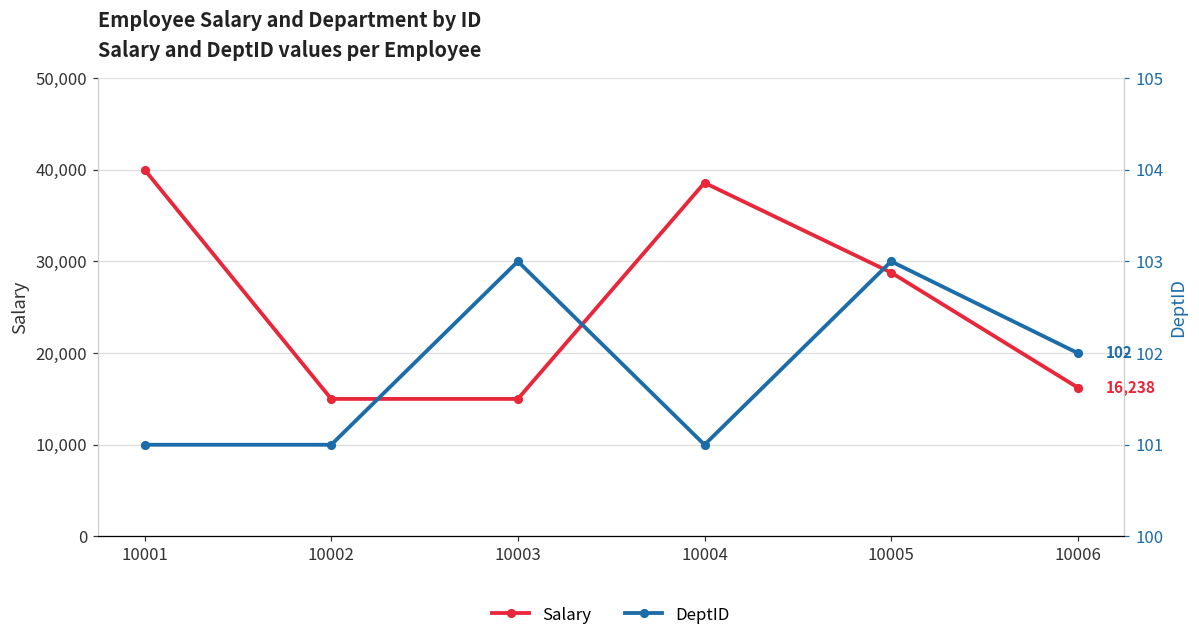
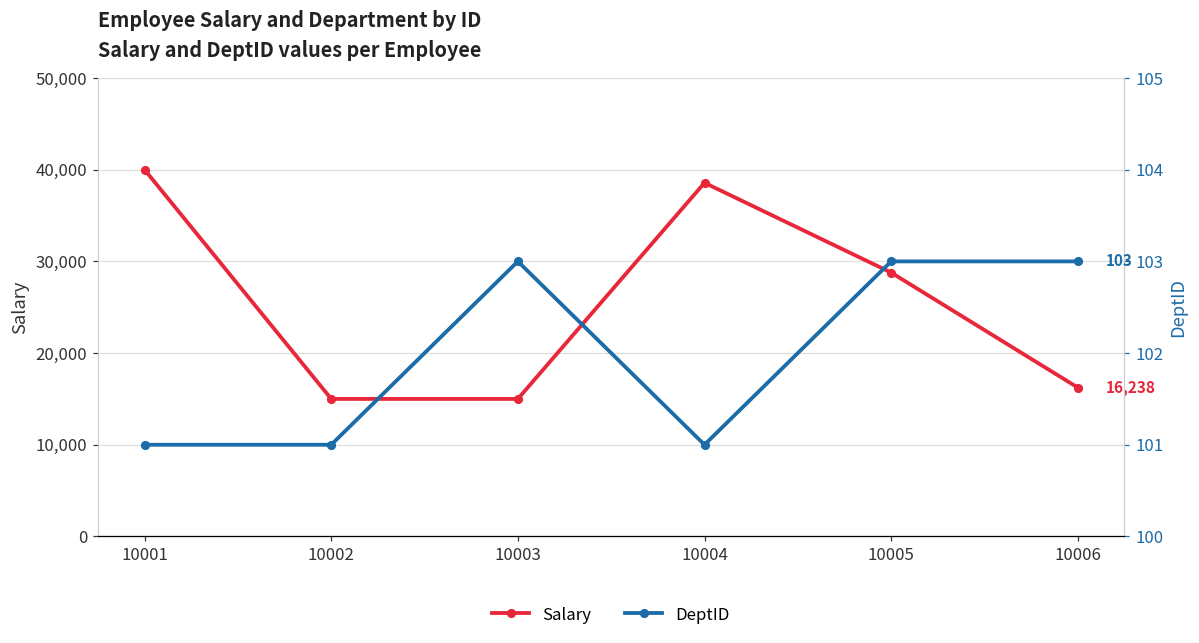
  {
    "DeptID": {
-     "10006": 102
+     "10006": 103
    }
  }
